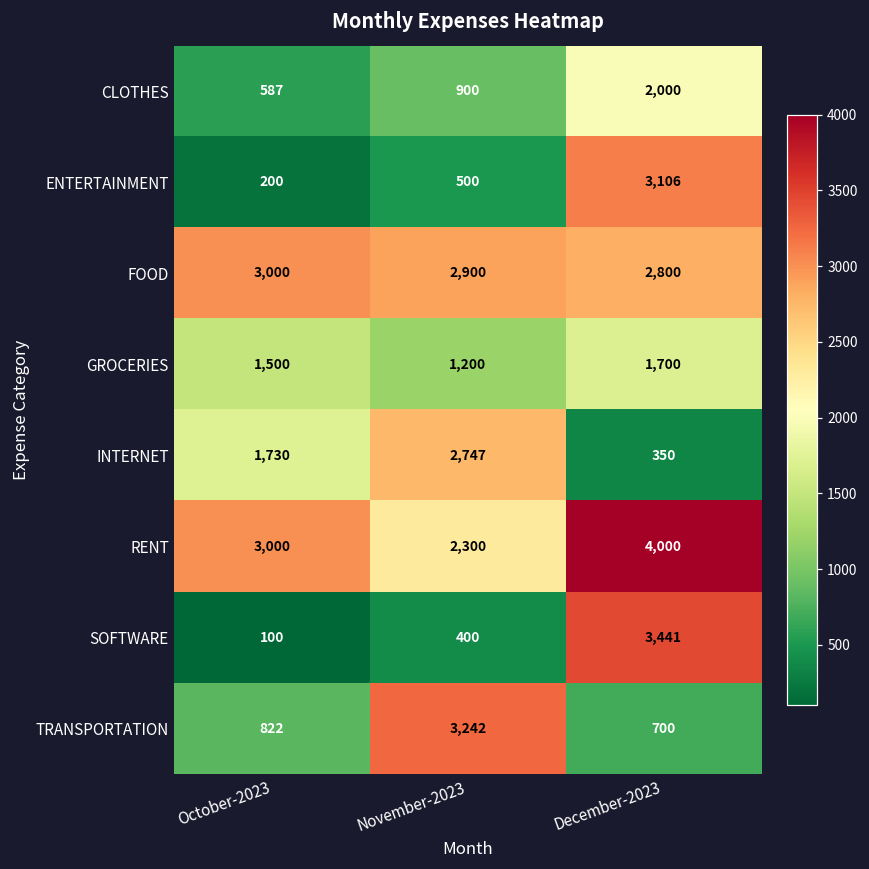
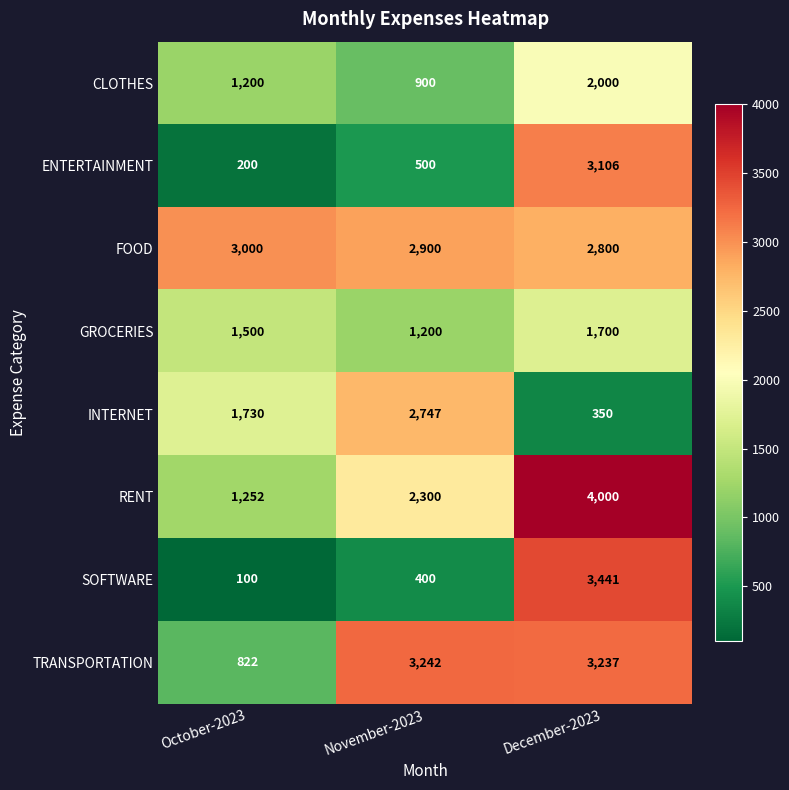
  {
    "CLOTHES": {
-     "October-2023": "587",
+     "October-2023": "1,200",
      "November-2023": "900",
      "December-2023": "2,000"
    },
    "ENTERTAINMENT": {
      "October-2023": "200",
      "November-2023": "500",
      "December-2023": "3,106"
    },
    "FOOD": {
      "October-2023": "3,000",
      "November-2023": "2,900",
      "December-2023": "2,800"
    },
    "GROCERIES": {
      "October-2023": "1,500",
      "November-2023": "1,200",
      "December-2023": "1,700"
    },
    "INTERNET": {
      "October-2023": "1,730",
      "November-2023": "2,747",
      "December-2023": "350"
    },
    "RENT": {
-     "October-2023": "3,000",
+     "October-2023": "1,252",
      "November-2023": "2,300",
      "December-2023": "4,000"
    },
    "SOFTWARE": {
      "October-2023": "100",
      "November-2023": "400",
      "December-2023": "3,441"
    },
    "TRANSPORTATION": {
      "October-2023": "822",
      "November-2023": "3,242",
-     "December-2023": "700"
+     "December-2023": "3,237"
    }
  }
